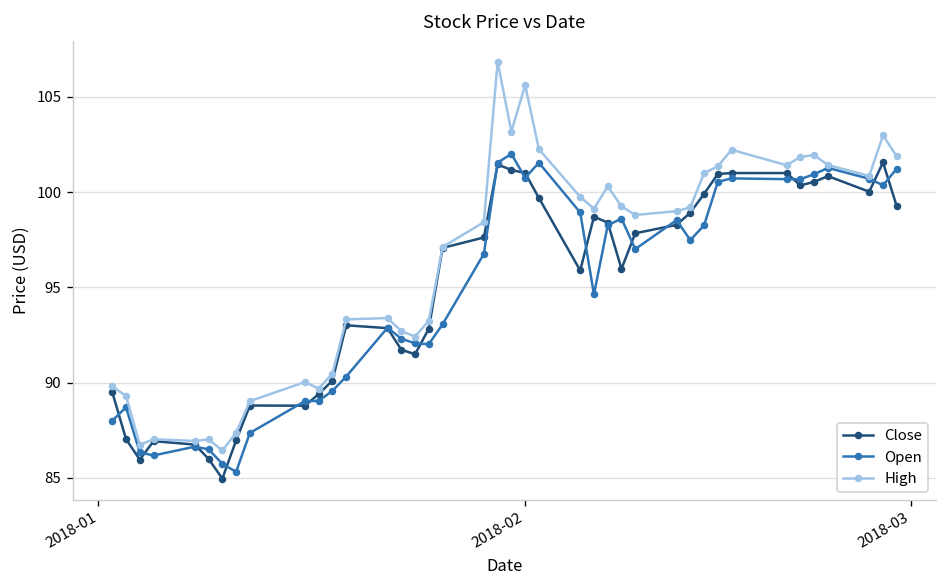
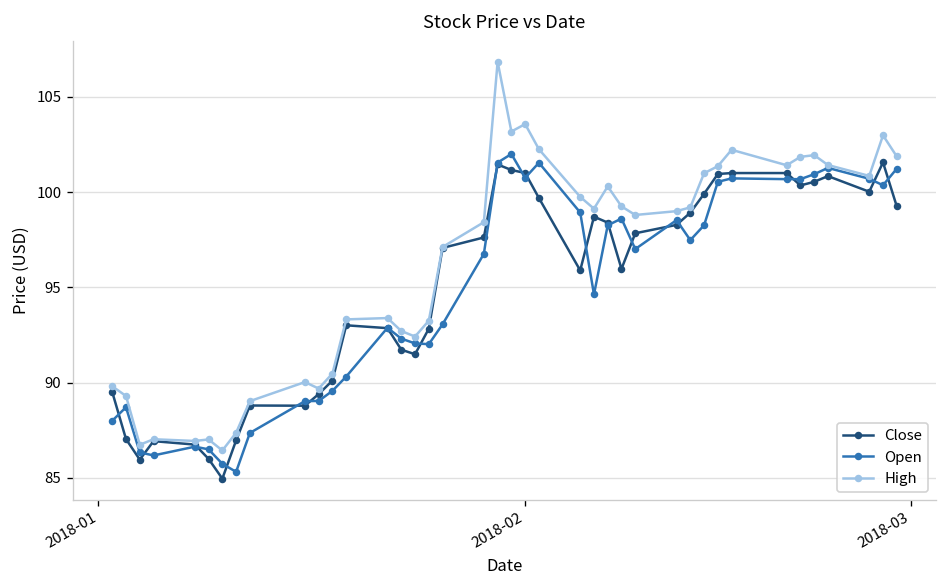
  {
    "Close": {
      "2018-02": 101.0
    },
    "Open": {
      "2018-02": 100.8
    },
    "High": {
-     "2018-02": 105.6
+     "2018-02": 103.6
    }
  }
